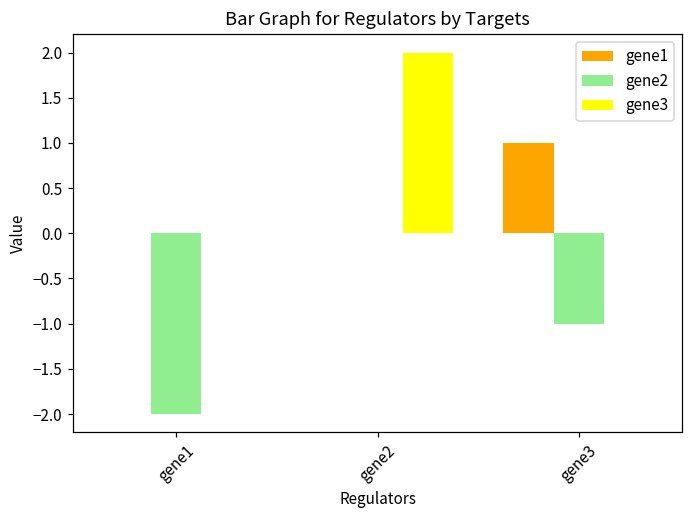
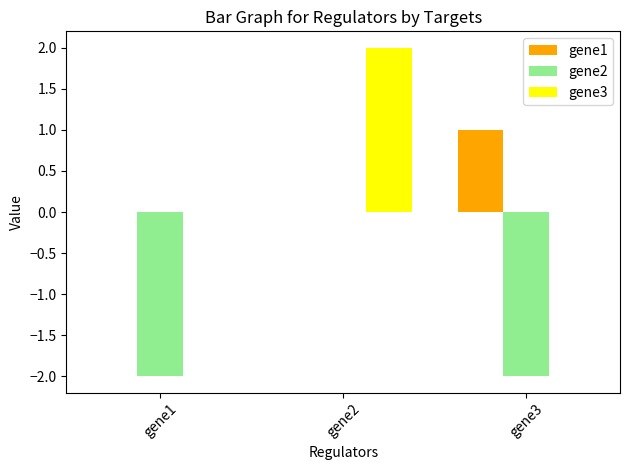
  {
    "gene1": {
      "gene1": 0,
      "gene2": 0,
      "gene3": 1
    },
    "gene2": {
      "gene1": -2,
      "gene2": 0,
-     "gene3": -1
+     "gene3": -2
    },
    "gene3": {
      "gene1": 0,
      "gene2": 2,
      "gene3": 0
    }
  }
